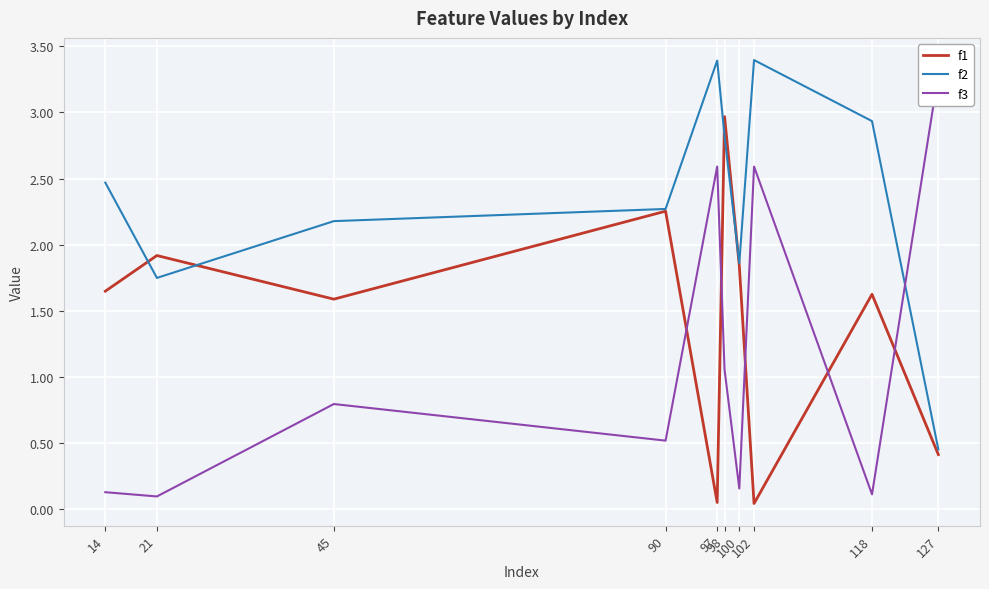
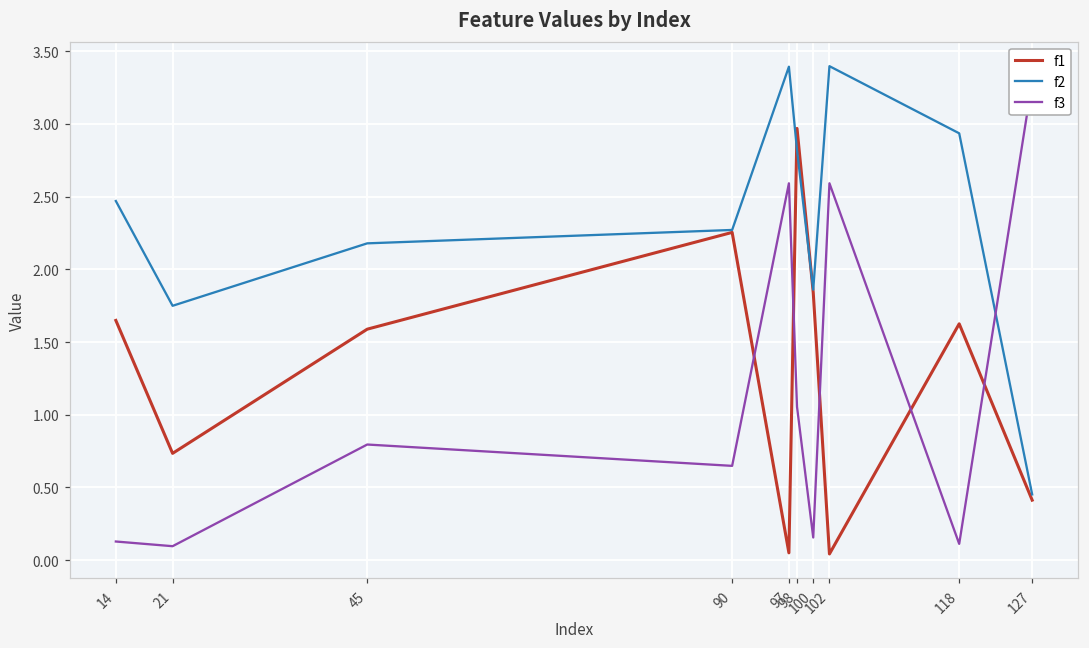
  {
    "f1": {
      "14": 1.65,
-     "21": 1.92,
+     "21": 0.73,
      "45": 1.59,
      "97": 0.05,
      "98": 2.97,
      "100": 1.84,
      "102": 0.04,
      "118": 1.63,
      "127": 0.41
    },
    "f2": {
      "14": 2.47,
      "21": 1.75,
      "45": 2.18,
      "97": 3.39,
      "98": 2.82,
      "100": 1.86,
      "102": 3.40,
      "118": 2.93,
      "127": 0.45
    },
    "f3": {
      "14": 0.13,
      "21": 0.10,
      "45": 0.80,
-     "90": 0.52,
+     "90": 0.65,
      "97": 2.59,
      "98": 1.05,
      "100": 0.16,
      "102": 2.59,
      "118": 0.11
    }
  }
